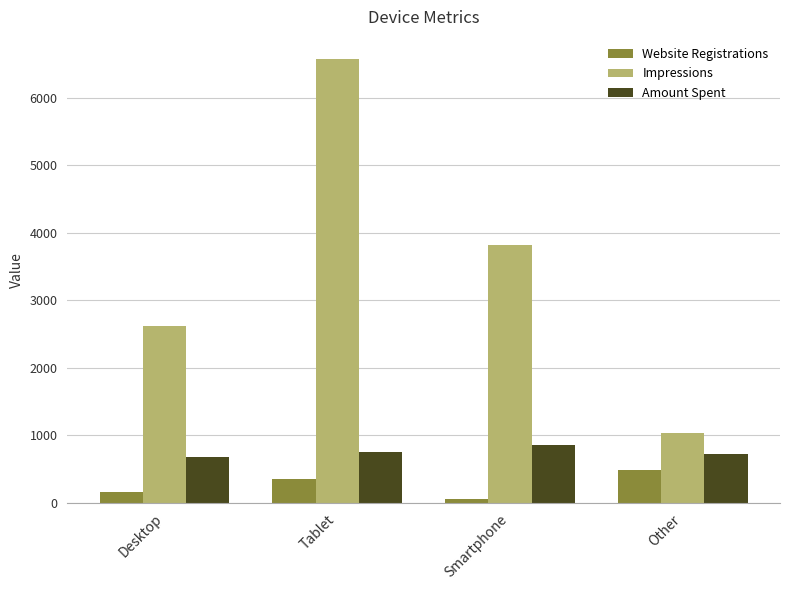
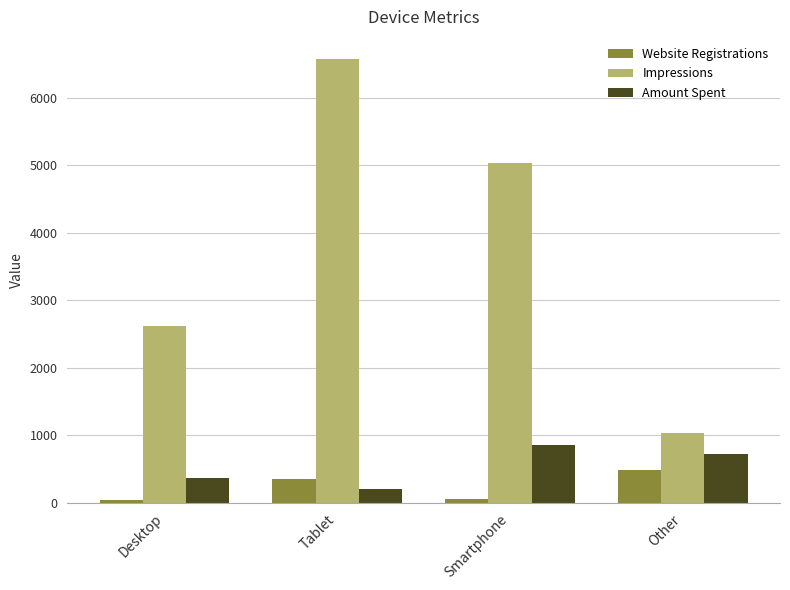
  {
    "Website Registrations": {
-     "Desktop": 200,
+     "Desktop": 0,
      "Tablet": 400,
      "Smartphone": 100,
      "Other": 500
    },
    "Impressions": {
      "Desktop": 2600,
      "Tablet": 6600,
-     "Smartphone": 3800,
+     "Smartphone": 5000,
      "Other": 1000
    },
    "Amount Spent": {
-     "Desktop": 700,
-     "Tablet": 800,
+     "Desktop": 400,
+     "Tablet": 200,
      "Smartphone": 900,
      "Other": 700
    }
  }
